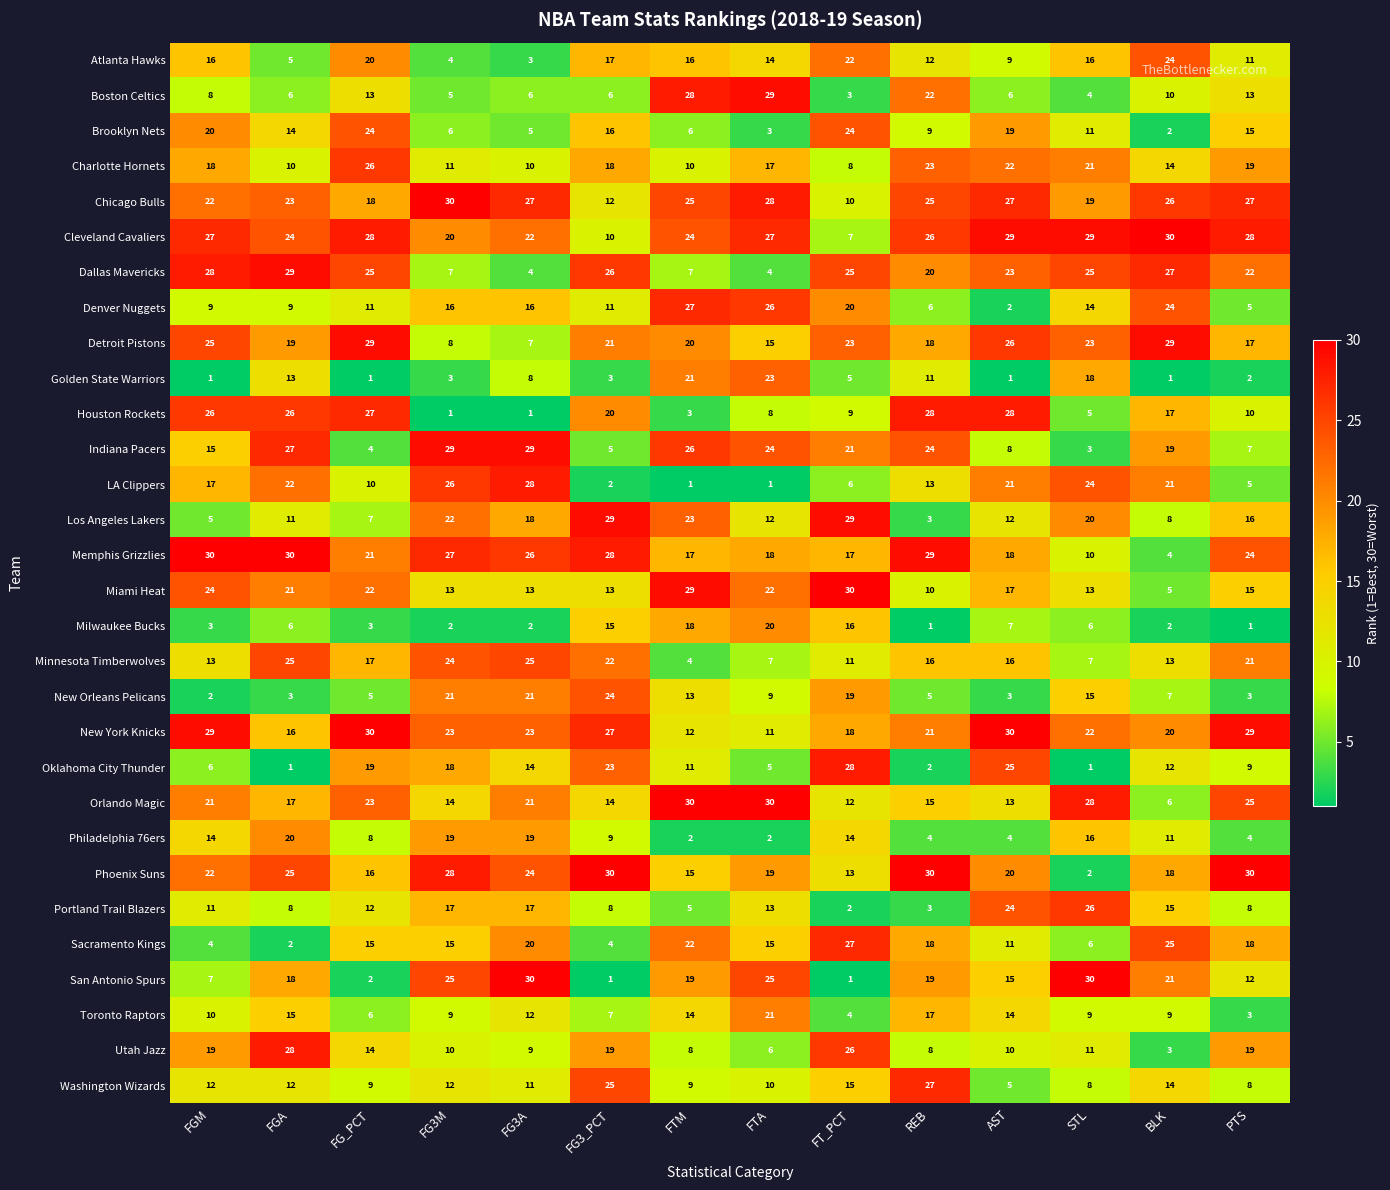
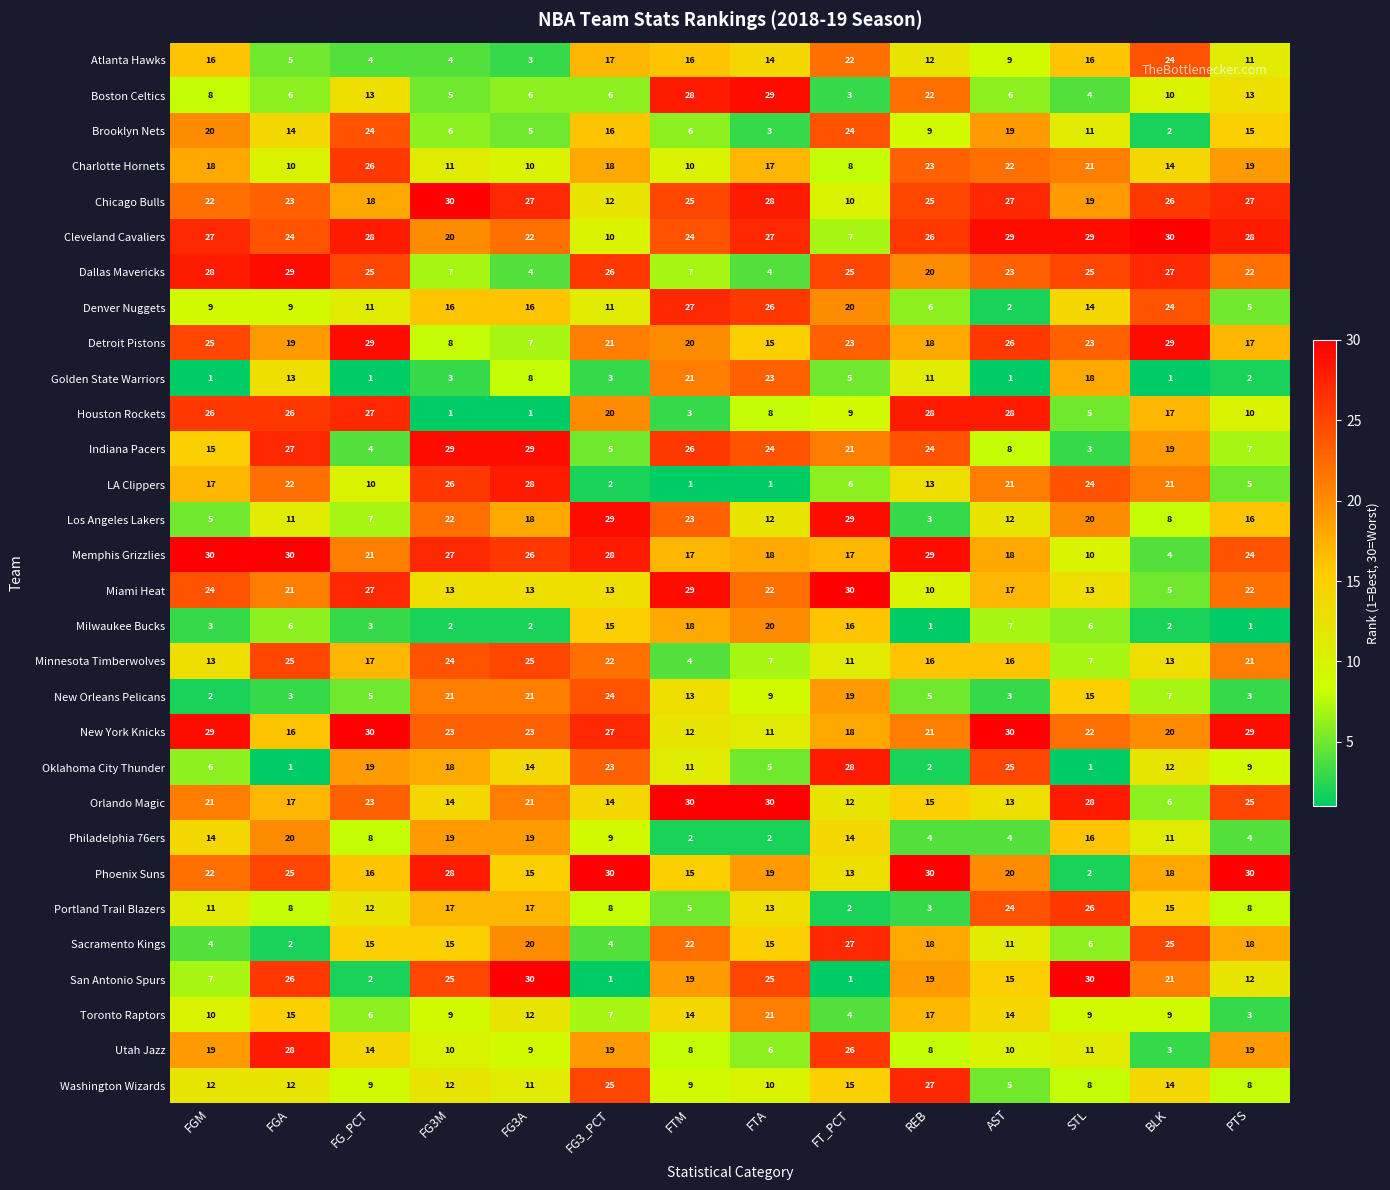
  {
    "Atlanta Hawks": {
      "FGM": 16,
      "FGA": 5,
-     "FG_PCT": 20,
+     "FG_PCT": 4,
      "FG3M": 4,
      "FG3A": 3,
      "FG3_PCT": 17,
      "FTM": 16,
      "FTA": 14,
      "FT_PCT": 22,
      "REB": 12,
      "AST": 9,
      "STL": 16,
      "PTS": 11
    },
    "Miami Heat": {
      "FGM": 24,
      "FGA": 21,
-     "FG_PCT": 22,
+     "FG_PCT": 27,
      "FG3M": 13,
      "FG3A": 13,
      "FG3_PCT": 13,
      "FTM": 29,
      "FTA": 22,
      "FT_PCT": 30,
      "REB": 10,
      "AST": 17,
      "STL": 13,
      "BLK": 5,
-     "PTS": 15
+     "PTS": 22
    },
    "Phoenix Suns": {
      "FGM": 22,
      "FGA": 25,
      "FG_PCT": 16,
      "FG3M": 28,
-     "FG3A": 24,
+     "FG3A": 15,
      "FG3_PCT": 30,
      "FTM": 15,
      "FTA": 19,
      "FT_PCT": 13,
      "REB": 30,
      "AST": 20,
      "STL": 2,
      "BLK": 18,
      "PTS": 30
    },
    "San Antonio Spurs": {
      "FGM": 7,
-     "FGA": 18,
+     "FGA": 26,
      "FG_PCT": 2,
      "FG3M": 25,
      "FG3A": 30,
      "FG3_PCT": 1,
      "FTM": 19,
      "FTA": 25,
      "FT_PCT": 1,
      "REB": 19,
      "AST": 15,
      "STL": 30,
      "BLK": 21,
      "PTS": 12
    }
  }
